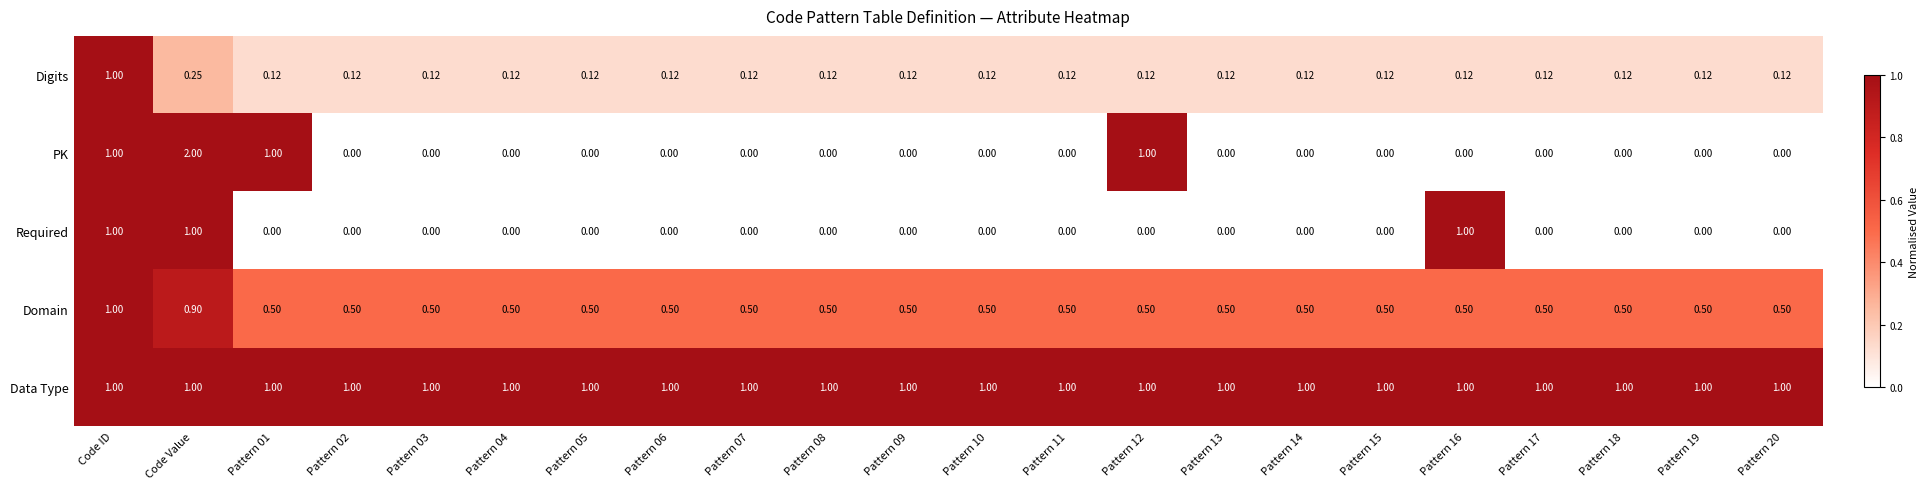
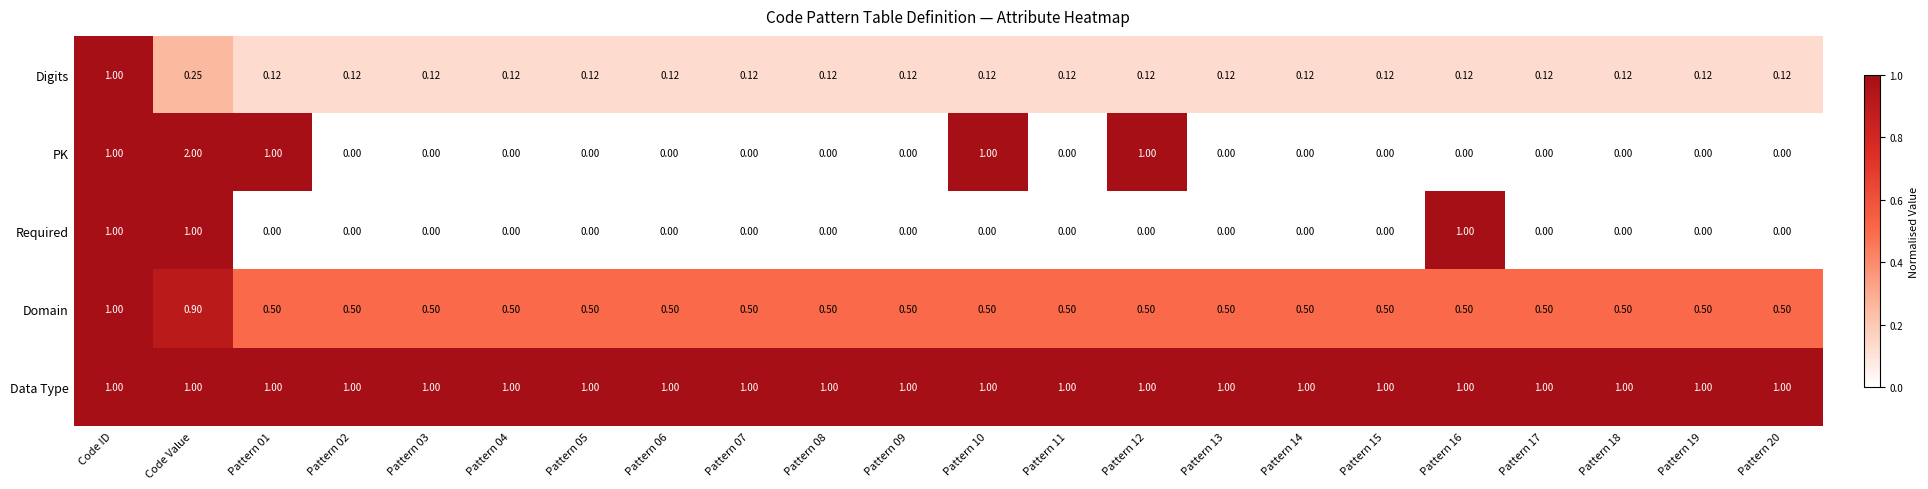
  {
    "Digits": {
      "Code ID": 1.00,
      "Code Value": 0.25,
      "Pattern 01": 0.12,
      "Pattern 02": 0.12,
      "Pattern 03": 0.12,
      "Pattern 04": 0.12,
      "Pattern 05": 0.12,
      "Pattern 06": 0.12,
      "Pattern 07": 0.12,
      "Pattern 08": 0.12,
      "Pattern 09": 0.12,
      "Pattern 10": 0.12,
      "Pattern 11": 0.12,
      "Pattern 12": 0.12,
      "Pattern 13": 0.12,
      "Pattern 14": 0.12,
      "Pattern 15": 0.12,
      "Pattern 16": 0.12,
      "Pattern 17": 0.12,
      "Pattern 18": 0.12,
      "Pattern 19": 0.12,
      "Pattern 20": 0.12
    },
    "PK": {
      "Code ID": 1.00,
      "Code Value": 2.00,
      "Pattern 01": 1.00,
      "Pattern 02": 0.00,
      "Pattern 03": 0.00,
      "Pattern 04": 0.00,
      "Pattern 05": 0.00,
      "Pattern 06": 0.00,
      "Pattern 07": 0.00,
      "Pattern 08": 0.00,
      "Pattern 09": 0.00,
-     "Pattern 10": 0.00,
+     "Pattern 10": 1.00,
      "Pattern 11": 0.00,
      "Pattern 12": 1.00,
      "Pattern 13": 0.00,
      "Pattern 14": 0.00,
      "Pattern 15": 0.00,
      "Pattern 16": 0.00,
      "Pattern 17": 0.00,
      "Pattern 18": 0.00,
      "Pattern 19": 0.00,
      "Pattern 20": 0.00
    },
    "Required": {
      "Code ID": 1.00,
      "Code Value": 1.00,
      "Pattern 01": 0.00,
      "Pattern 02": 0.00,
      "Pattern 03": 0.00,
      "Pattern 04": 0.00,
      "Pattern 05": 0.00,
      "Pattern 06": 0.00,
      "Pattern 07": 0.00,
      "Pattern 08": 0.00,
      "Pattern 09": 0.00,
      "Pattern 10": 0.00,
      "Pattern 11": 0.00,
      "Pattern 12": 0.00,
      "Pattern 13": 0.00,
      "Pattern 14": 0.00,
      "Pattern 15": 0.00,
      "Pattern 16": 1.00,
      "Pattern 17": 0.00,
      "Pattern 18": 0.00,
      "Pattern 19": 0.00,
      "Pattern 20": 0.00
    },
    "Domain": {
      "Code ID": 1.00,
      "Code Value": 0.90,
      "Pattern 01": 0.50,
      "Pattern 02": 0.50,
      "Pattern 03": 0.50,
      "Pattern 04": 0.50,
      "Pattern 05": 0.50,
      "Pattern 06": 0.50,
      "Pattern 07": 0.50,
      "Pattern 08": 0.50,
      "Pattern 09": 0.50,
      "Pattern 10": 0.50,
      "Pattern 11": 0.50,
      "Pattern 12": 0.50,
      "Pattern 13": 0.50,
      "Pattern 14": 0.50,
      "Pattern 15": 0.50,
      "Pattern 16": 0.50,
      "Pattern 17": 0.50,
      "Pattern 18": 0.50,
      "Pattern 19": 0.50,
      "Pattern 20": 0.50
    },
    "Data Type": {
      "Code ID": 1.00,
      "Code Value": 1.00,
      "Pattern 01": 1.00,
      "Pattern 02": 1.00,
      "Pattern 03": 1.00,
      "Pattern 04": 1.00,
      "Pattern 05": 1.00,
      "Pattern 06": 1.00,
      "Pattern 07": 1.00,
      "Pattern 08": 1.00,
      "Pattern 09": 1.00,
      "Pattern 10": 1.00,
      "Pattern 11": 1.00,
      "Pattern 12": 1.00,
      "Pattern 13": 1.00,
      "Pattern 14": 1.00,
      "Pattern 15": 1.00,
      "Pattern 16": 1.00,
      "Pattern 17": 1.00,
      "Pattern 18": 1.00,
      "Pattern 19": 1.00,
      "Pattern 20": 1.00
    }
  }
